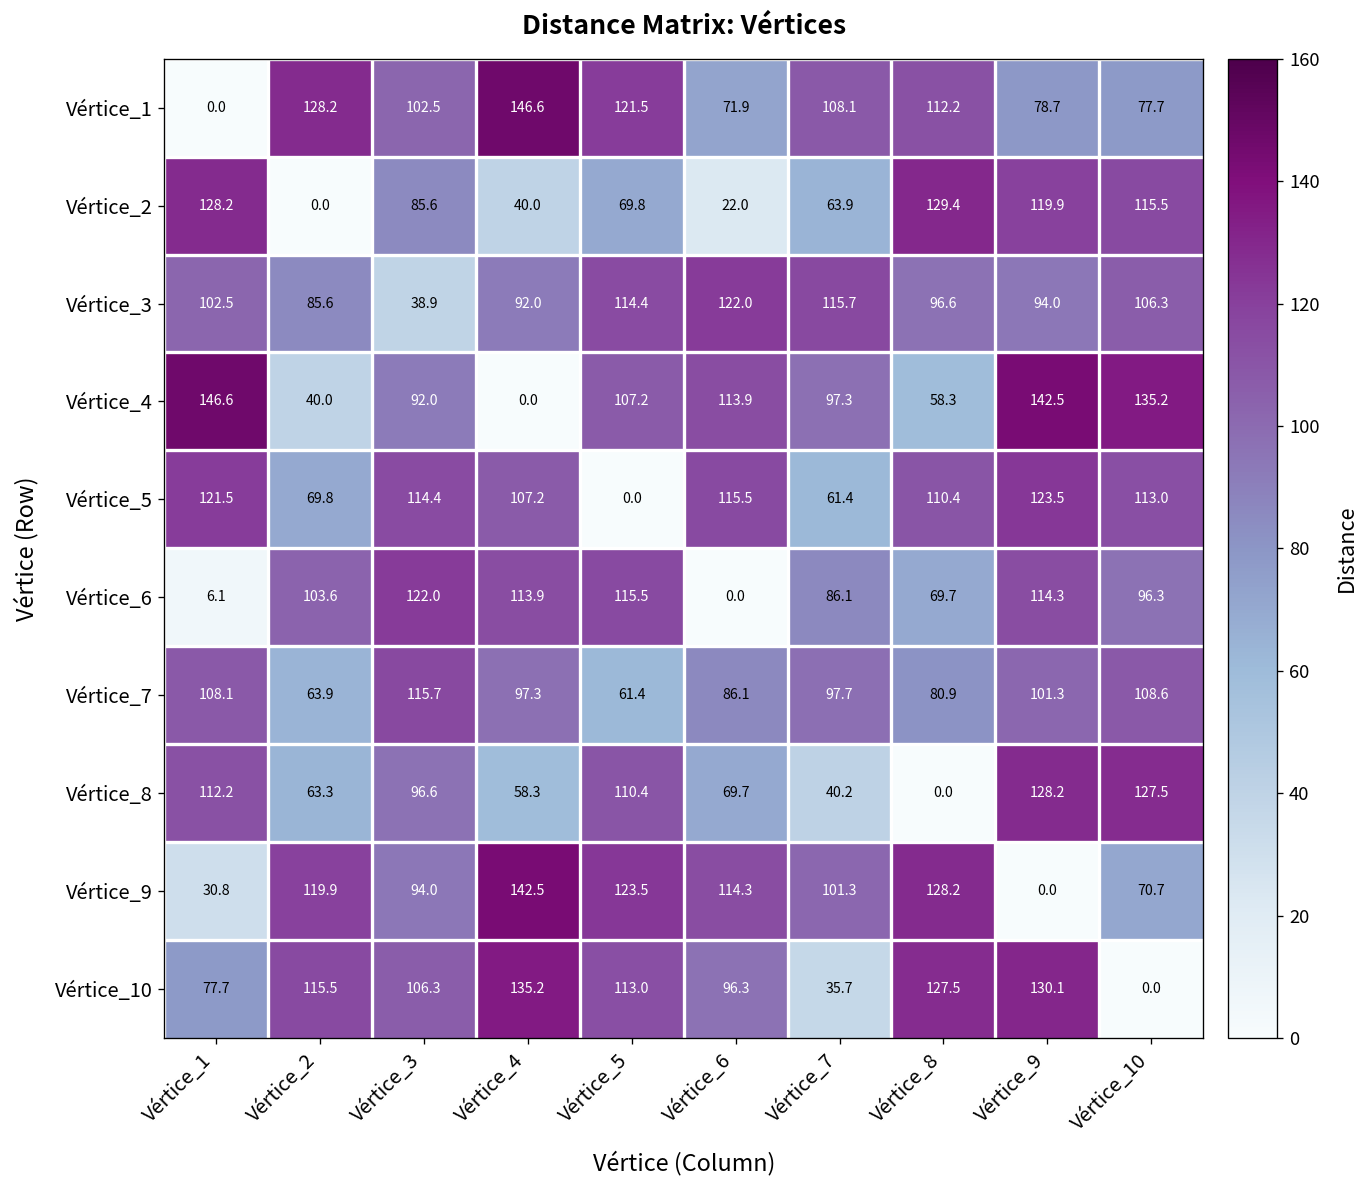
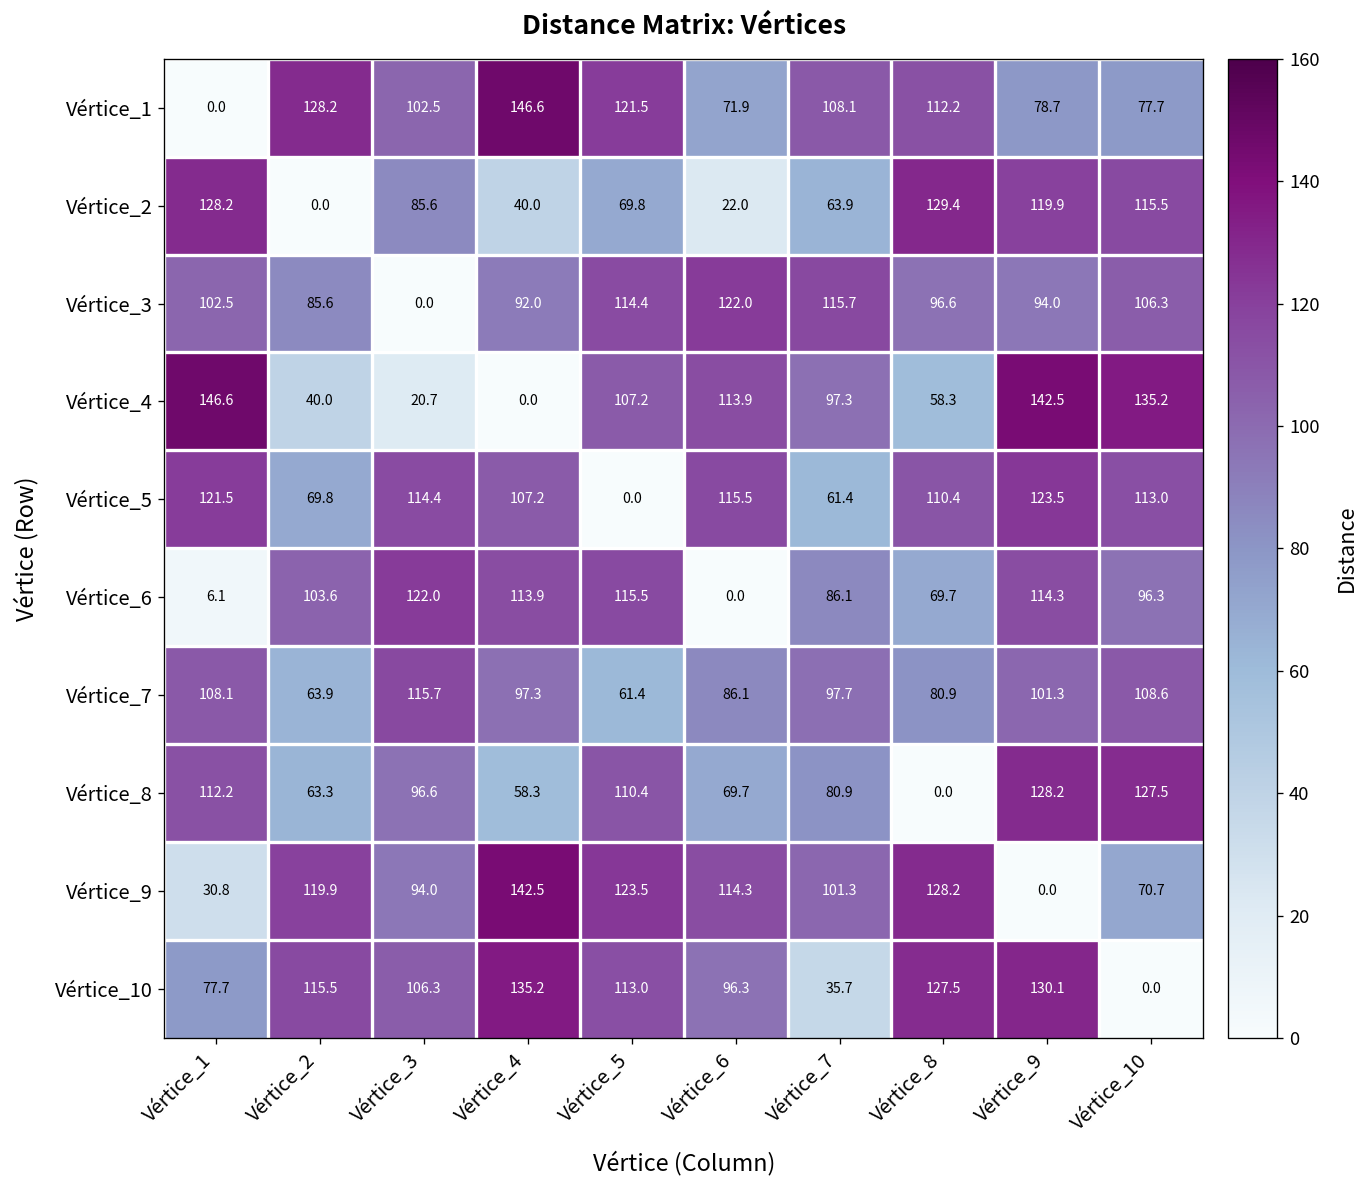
  {
    "Vértice_1": {
      "Vértice_1": 0.0,
      "Vértice_2": 128.2,
      "Vértice_3": 102.5,
      "Vértice_4": 146.6,
      "Vértice_5": 121.5,
      "Vértice_6": 71.9,
      "Vértice_7": 108.1,
      "Vértice_8": 112.2,
      "Vértice_9": 78.7,
      "Vértice_10": 77.7
    },
    "Vértice_2": {
      "Vértice_1": 128.2,
      "Vértice_2": 0.0,
      "Vértice_3": 85.6,
      "Vértice_4": 40.0,
      "Vértice_5": 69.8,
      "Vértice_6": 22.0,
      "Vértice_7": 63.9,
      "Vértice_8": 129.4,
      "Vértice_9": 119.9,
      "Vértice_10": 115.5
    },
    "Vértice_3": {
      "Vértice_1": 102.5,
      "Vértice_2": 85.6,
-     "Vértice_3": 38.9,
+     "Vértice_3": 0.0,
      "Vértice_4": 92.0,
      "Vértice_5": 114.4,
      "Vértice_6": 122.0,
      "Vértice_7": 115.7,
      "Vértice_8": 96.6,
      "Vértice_9": 94.0,
      "Vértice_10": 106.3
    },
    "Vértice_4": {
      "Vértice_1": 146.6,
      "Vértice_2": 40.0,
-     "Vértice_3": 92.0,
+     "Vértice_3": 20.7,
      "Vértice_4": 0.0,
      "Vértice_5": 107.2,
      "Vértice_6": 113.9,
      "Vértice_7": 97.3,
      "Vértice_8": 58.3,
      "Vértice_9": 142.5,
      "Vértice_10": 135.2
    },
    "Vértice_5": {
      "Vértice_1": 121.5,
      "Vértice_2": 69.8,
      "Vértice_3": 114.4,
      "Vértice_4": 107.2,
      "Vértice_5": 0.0,
      "Vértice_6": 115.5,
      "Vértice_7": 61.4,
      "Vértice_8": 110.4,
      "Vértice_9": 123.5,
      "Vértice_10": 113.0
    },
    "Vértice_6": {
      "Vértice_1": 6.1,
      "Vértice_2": 103.6,
      "Vértice_3": 122.0,
      "Vértice_4": 113.9,
      "Vértice_5": 115.5,
      "Vértice_6": 0.0,
      "Vértice_7": 86.1,
      "Vértice_8": 69.7,
      "Vértice_9": 114.3,
      "Vértice_10": 96.3
    },
    "Vértice_7": {
      "Vértice_1": 108.1,
      "Vértice_2": 63.9,
      "Vértice_3": 115.7,
      "Vértice_4": 97.3,
      "Vértice_5": 61.4,
      "Vértice_6": 86.1,
      "Vértice_7": 97.7,
      "Vértice_8": 80.9,
      "Vértice_9": 101.3,
      "Vértice_10": 108.6
    },
    "Vértice_8": {
      "Vértice_1": 112.2,
      "Vértice_2": 63.3,
      "Vértice_3": 96.6,
      "Vértice_4": 58.3,
      "Vértice_5": 110.4,
      "Vértice_6": 69.7,
-     "Vértice_7": 40.2,
+     "Vértice_7": 80.9,
      "Vértice_8": 0.0,
      "Vértice_9": 128.2,
      "Vértice_10": 127.5
    },
    "Vértice_9": {
      "Vértice_1": 30.8,
      "Vértice_2": 119.9,
      "Vértice_3": 94.0,
      "Vértice_4": 142.5,
      "Vértice_5": 123.5,
      "Vértice_6": 114.3,
      "Vértice_7": 101.3,
      "Vértice_8": 128.2,
      "Vértice_9": 0.0,
      "Vértice_10": 70.7
    },
    "Vértice_10": {
      "Vértice_1": 77.7,
      "Vértice_2": 115.5,
      "Vértice_3": 106.3,
      "Vértice_4": 135.2,
      "Vértice_5": 113.0,
      "Vértice_6": 96.3,
      "Vértice_7": 35.7,
      "Vértice_8": 127.5,
      "Vértice_9": 130.1,
      "Vértice_10": 0.0
    }
  }
